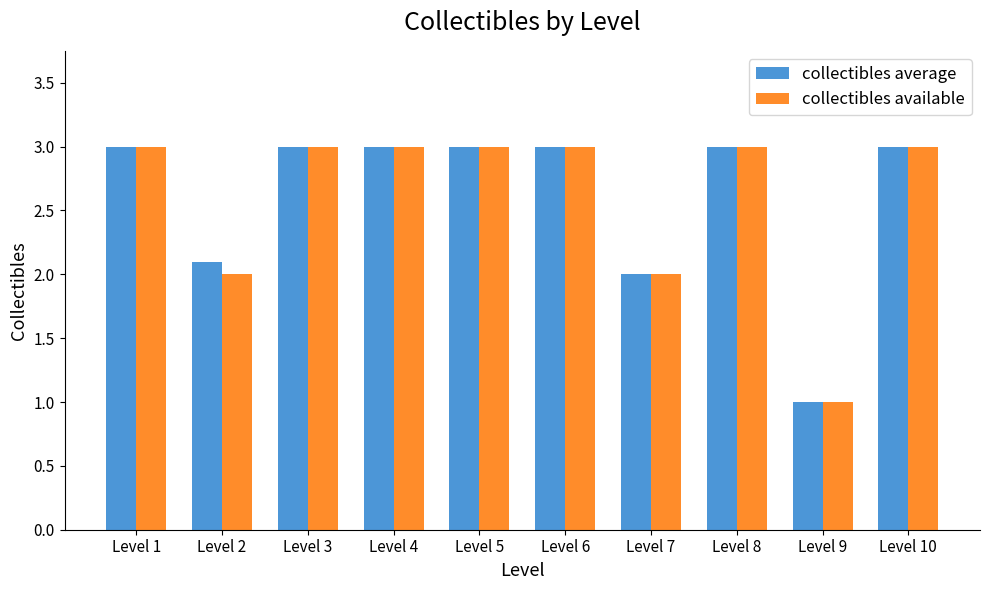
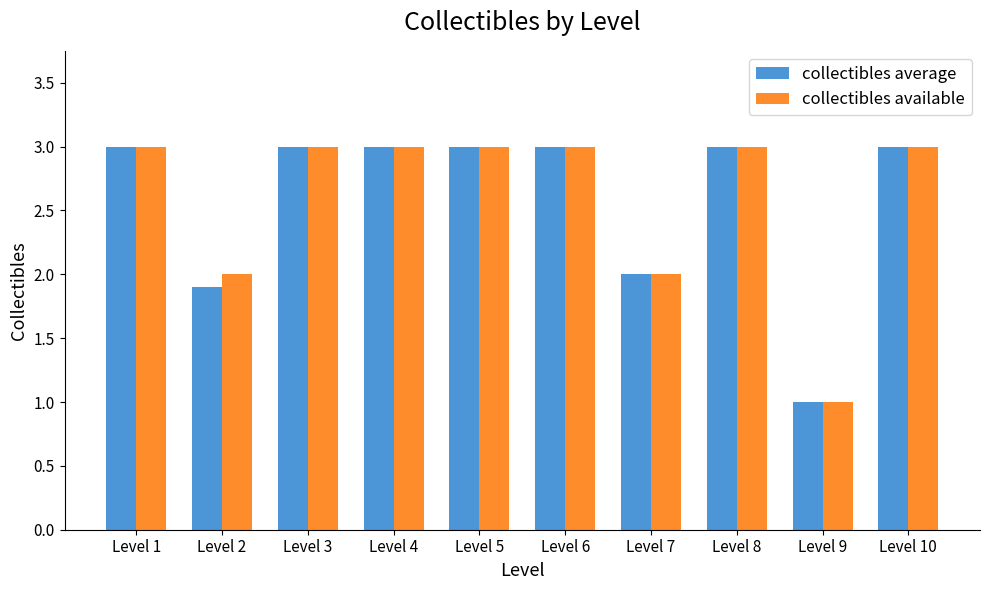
  {
    "collectibles average": {
      "Level 1": 3.0,
-     "Level 2": 2.1,
+     "Level 2": 1.9,
      "Level 3": 3.0,
      "Level 4": 3.0,
      "Level 5": 3.0,
      "Level 6": 3.0,
      "Level 7": 2.0,
      "Level 8": 3.0,
      "Level 9": 1.0,
      "Level 10": 3.0
    },
    "collectibles available": {
      "Level 1": 3.0,
      "Level 2": 2.0,
      "Level 3": 3.0,
      "Level 4": 3.0,
      "Level 5": 3.0,
      "Level 6": 3.0,
      "Level 7": 2.0,
      "Level 8": 3.0,
      "Level 9": 1.0,
      "Level 10": 3.0
    }
  }
